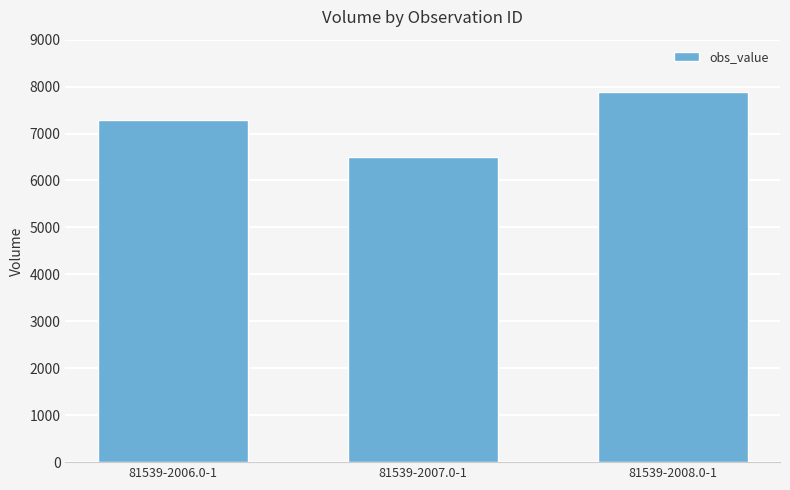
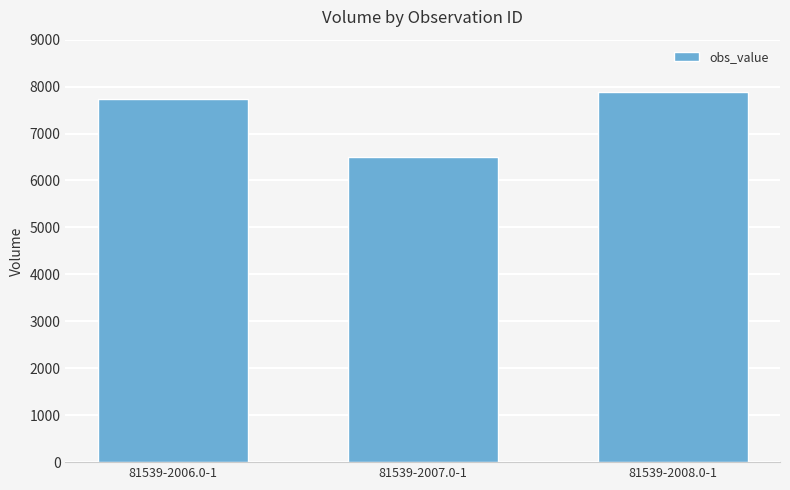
  {
-   "81539-2006.0-1": 7300,
+   "81539-2006.0-1": 7700,
    "81539-2007.0-1": 6500,
    "81539-2008.0-1": 7900
  }
